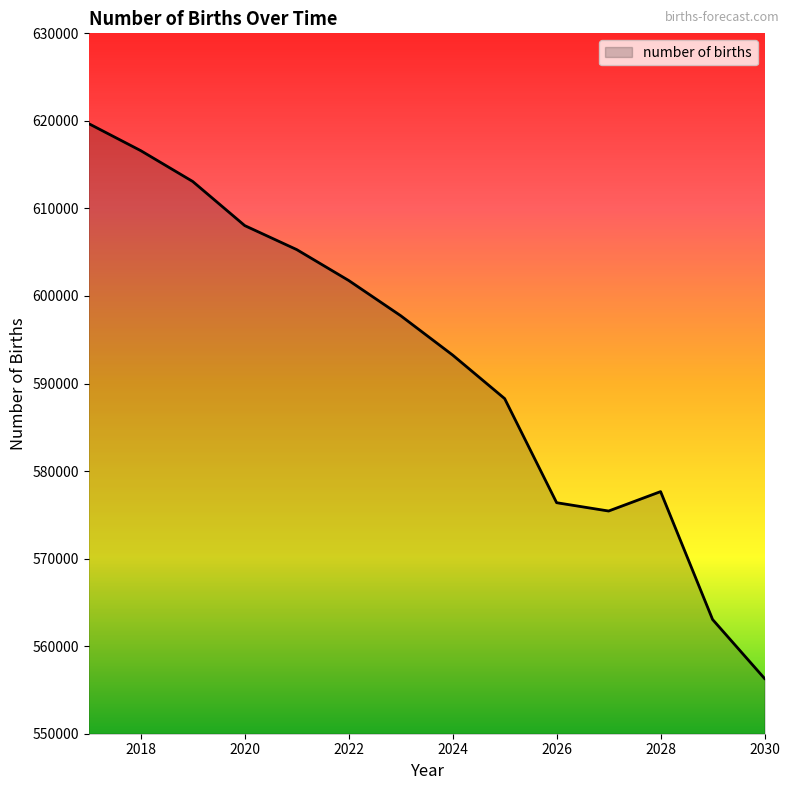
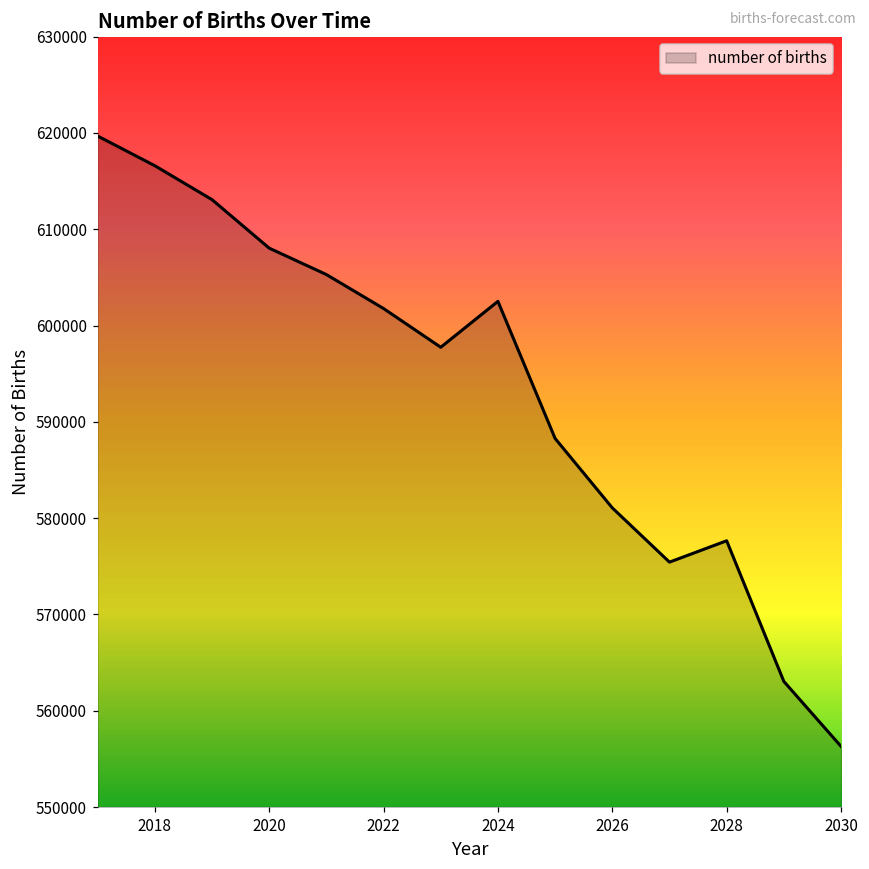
  {
    "2018": 617000,
    "2020": 608000,
    "2022": 602000,
-   "2024": 593000,
-   "2026": 576000,
+   "2024": 603000,
+   "2026": 581000,
    "2028": 578000,
    "2030": 556000
  }
